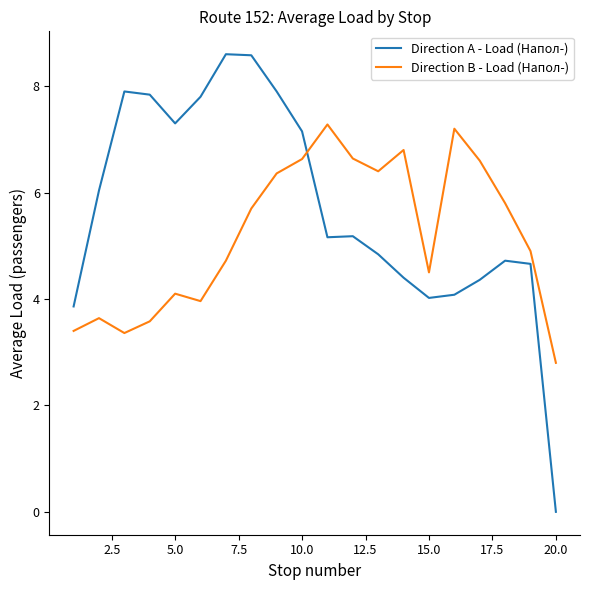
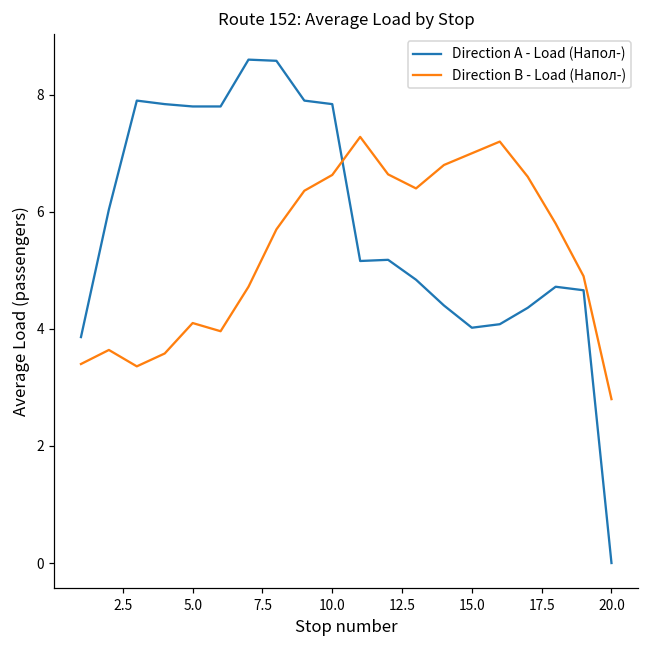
  {
    "Direction A - Load (Напол-)": {
-     "5.0": 7.3,
-     "10.0": 7.2,
+     "5.0": 7.8,
+     "10.0": 7.8,
      "15.0": 4.0,
      "20.0": 0.0
    },
    "Direction B - Load (Напол-)": {
      "5.0": 4.1,
      "10.0": 6.6,
-     "15.0": 4.5,
+     "15.0": 7.0,
      "20.0": 2.8
    }
  }
